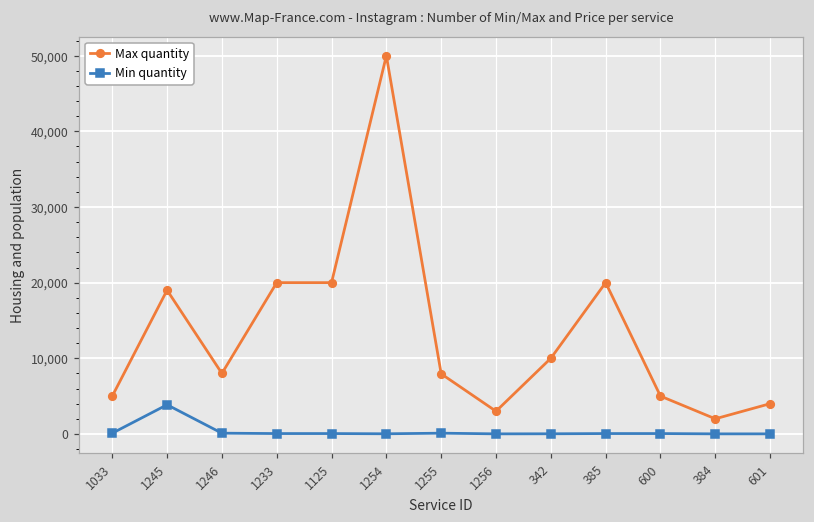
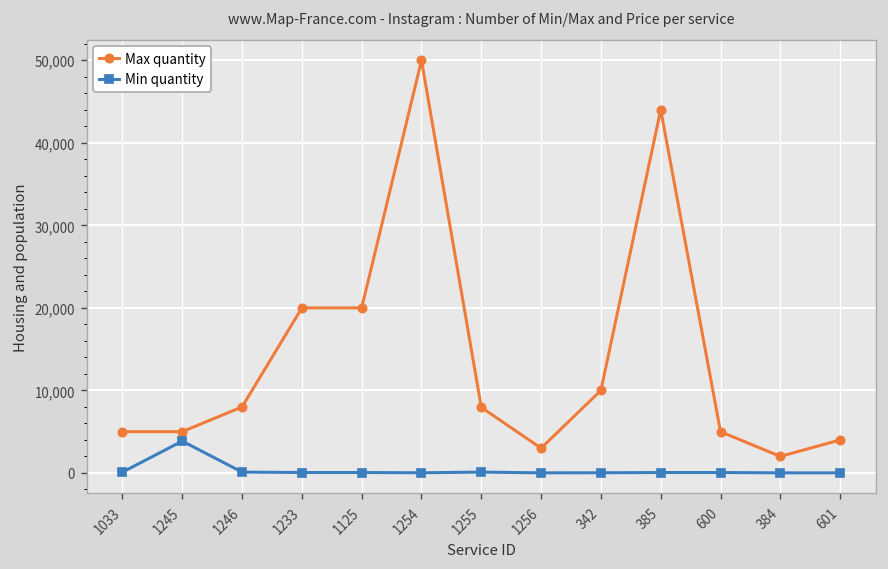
  {
    "Max quantity": {
      "1033": "5,000",
-     "1245": "19,000",
+     "1245": "5,000",
      "1246": "8,000",
      "1233": "20,000",
      "1125": "20,000",
      "1254": "50,000",
      "1255": "8,000",
      "1256": "3,000",
      "342": "10,000",
-     "385": "20,000",
+     "385": "44,000",
      "600": "5,000",
      "384": "2,000",
      "601": "4,000"
    },
    "Min quantity": {
      "1033": "0",
      "1245": "4,000",
      "1246": "0",
      "1233": "0",
      "1125": "0",
      "1254": "0",
      "1255": "0",
      "1256": "0",
      "342": "0",
      "385": "0",
      "600": "0",
      "384": "0",
      "601": "0"
    }
  }
